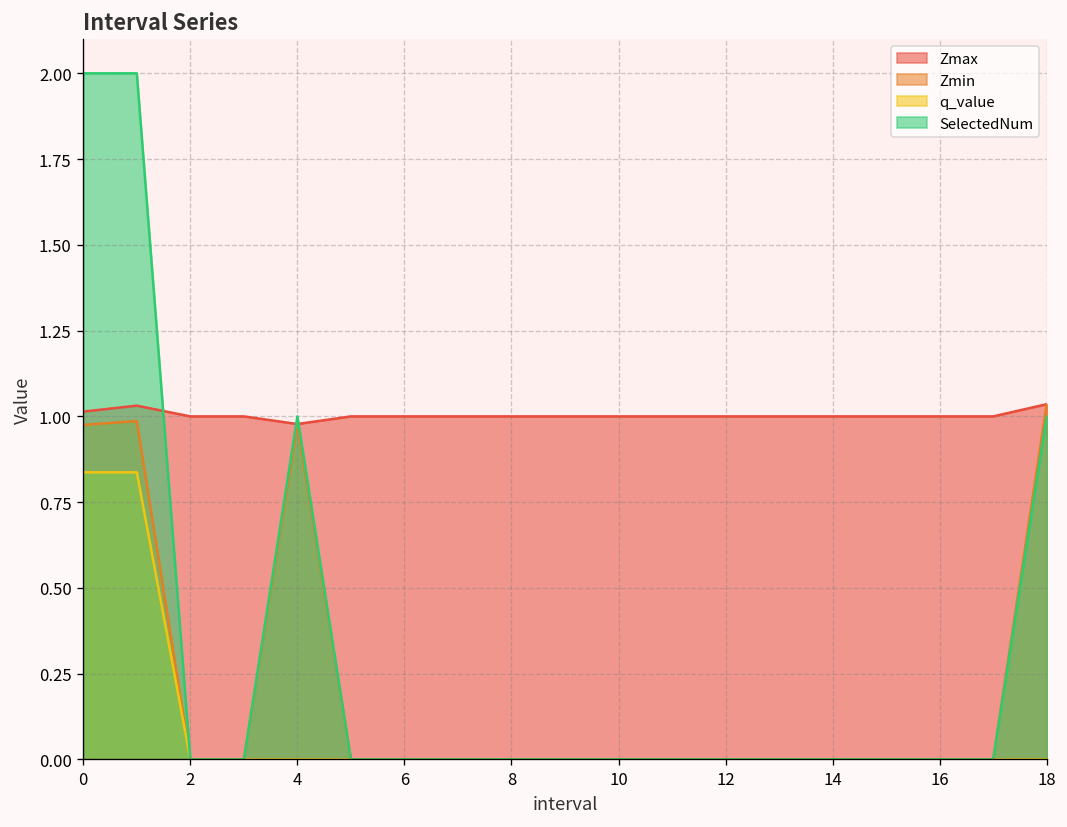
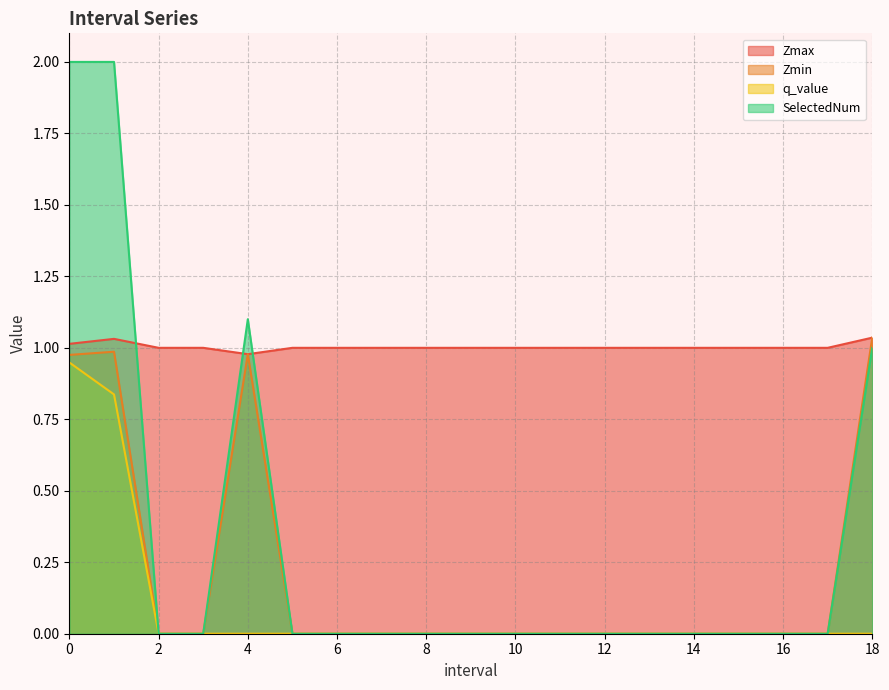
  {
    "q_value": {
-     "0": 0.84,
+     "0": 0.95,
      "4": 0.00,
      "18": 0.00
    },
    "SelectedNum": {
      "0": 2.0,
-     "4": 1.0,
+     "4": 1.1,
      "18": 1.0
    }
  }
